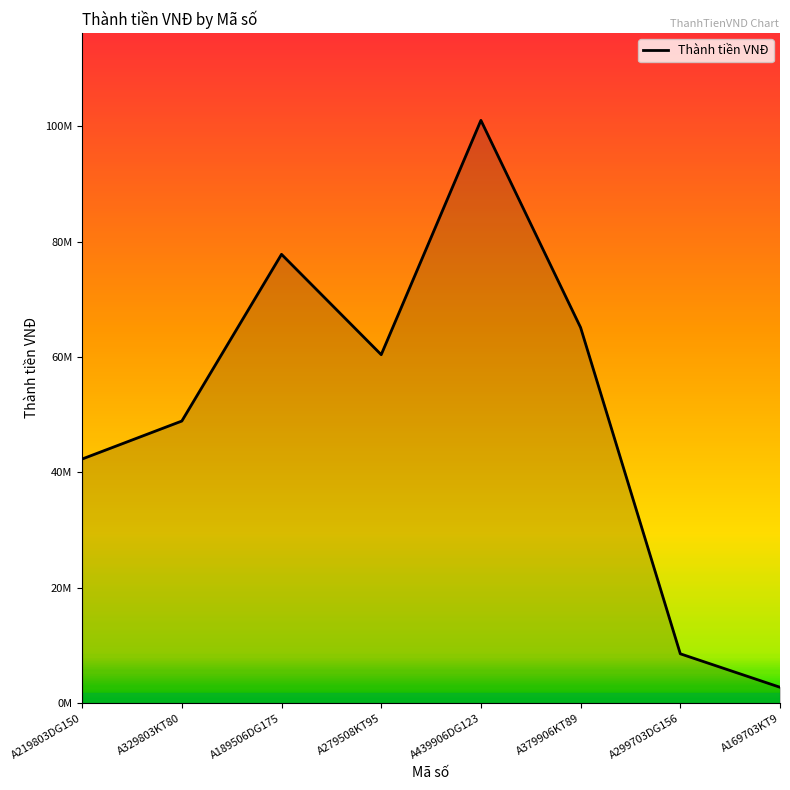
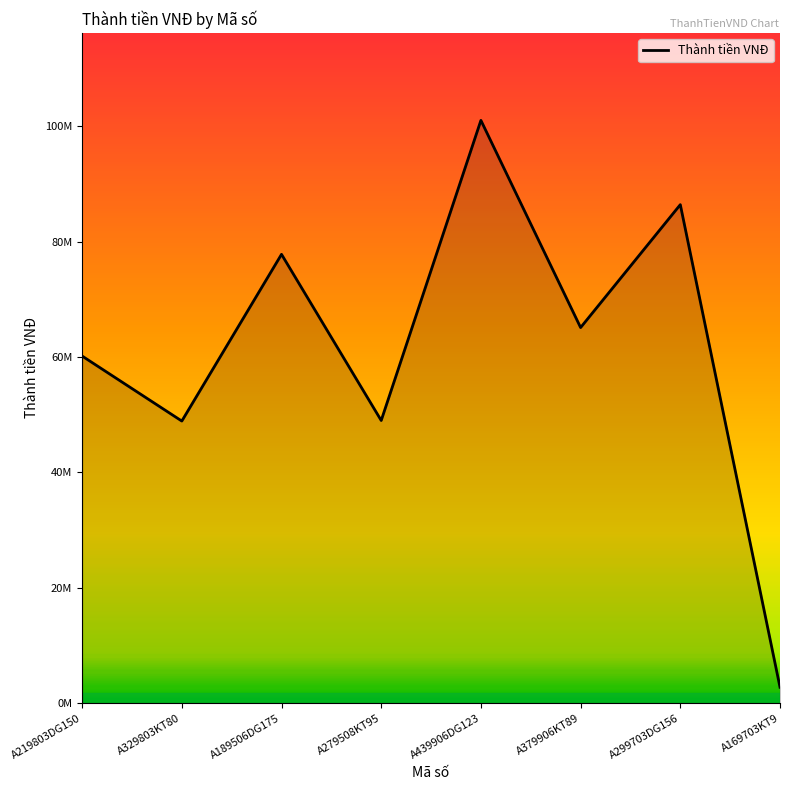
  {
-   "A219803DG150": 42000000,
+   "A219803DG150": 60000000,
    "A329803KT80": 49000000,
    "A189506DG175": 78000000,
-   "A279508KT95": 60000000,
+   "A279508KT95": 49000000,
    "A439906DG123": 101000000,
    "A379906KT89": 65000000,
-   "A299703DG156": 9000000,
+   "A299703DG156": 86000000,
    "A169703KT9": 3000000
  }
